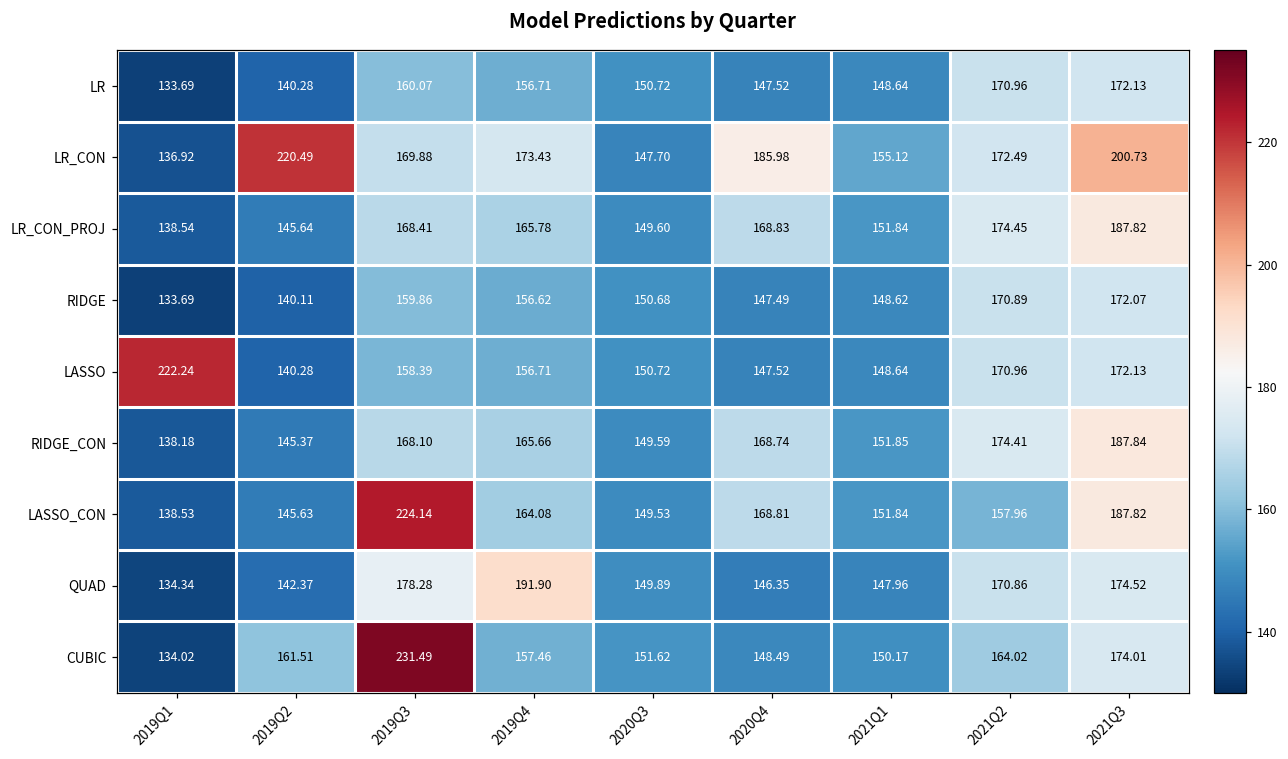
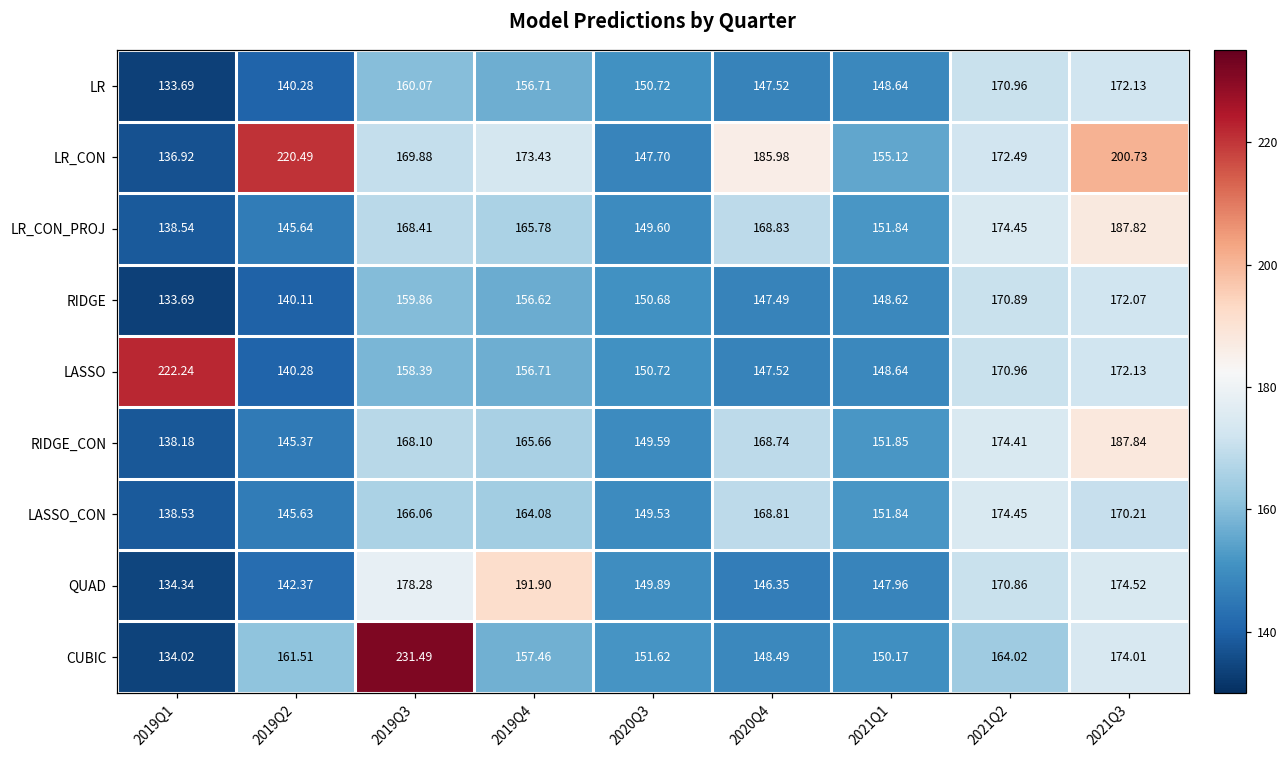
  {
    "LR": {
      "2019Q1": 133.69,
      "2019Q2": 140.28,
      "2019Q3": 160.07,
      "2019Q4": 156.71,
      "2020Q3": 150.72,
      "2020Q4": 147.52,
      "2021Q1": 148.64,
      "2021Q2": 170.96,
      "2021Q3": 172.13
    },
    "LR_CON": {
      "2019Q1": 136.92,
      "2019Q2": 220.49,
      "2019Q3": 169.88,
      "2019Q4": 173.43,
      "2020Q3": 147.70,
      "2020Q4": 185.98,
      "2021Q1": 155.12,
      "2021Q2": 172.49,
      "2021Q3": 200.73
    },
    "LR_CON_PROJ": {
      "2019Q1": 138.54,
      "2019Q2": 145.64,
      "2019Q3": 168.41,
      "2019Q4": 165.78,
      "2020Q3": 149.60,
      "2020Q4": 168.83,
      "2021Q1": 151.84,
      "2021Q2": 174.45,
      "2021Q3": 187.82
    },
    "RIDGE": {
      "2019Q1": 133.69,
      "2019Q2": 140.11,
      "2019Q3": 159.86,
      "2019Q4": 156.62,
      "2020Q3": 150.68,
      "2020Q4": 147.49,
      "2021Q1": 148.62,
      "2021Q2": 170.89,
      "2021Q3": 172.07
    },
    "LASSO": {
      "2019Q1": 222.24,
      "2019Q2": 140.28,
      "2019Q3": 158.39,
      "2019Q4": 156.71,
      "2020Q3": 150.72,
      "2020Q4": 147.52,
      "2021Q1": 148.64,
      "2021Q2": 170.96,
      "2021Q3": 172.13
    },
    "RIDGE_CON": {
      "2019Q1": 138.18,
      "2019Q2": 145.37,
      "2019Q3": 168.10,
      "2019Q4": 165.66,
      "2020Q3": 149.59,
      "2020Q4": 168.74,
      "2021Q1": 151.85,
      "2021Q2": 174.41,
      "2021Q3": 187.84
    },
    "LASSO_CON": {
      "2019Q1": 138.53,
      "2019Q2": 145.63,
-     "2019Q3": 224.14,
+     "2019Q3": 166.06,
      "2019Q4": 164.08,
      "2020Q3": 149.53,
      "2020Q4": 168.81,
      "2021Q1": 151.84,
-     "2021Q2": 157.96,
-     "2021Q3": 187.82
+     "2021Q2": 174.45,
+     "2021Q3": 170.21
    },
    "QUAD": {
      "2019Q1": 134.34,
      "2019Q2": 142.37,
      "2019Q3": 178.28,
      "2019Q4": 191.90,
      "2020Q3": 149.89,
      "2020Q4": 146.35,
      "2021Q1": 147.96,
      "2021Q2": 170.86,
      "2021Q3": 174.52
    },
    "CUBIC": {
      "2019Q1": 134.02,
      "2019Q2": 161.51,
      "2019Q3": 231.49,
      "2019Q4": 157.46,
      "2020Q3": 151.62,
      "2020Q4": 148.49,
      "2021Q1": 150.17,
      "2021Q2": 164.02,
      "2021Q3": 174.01
    }
  }
